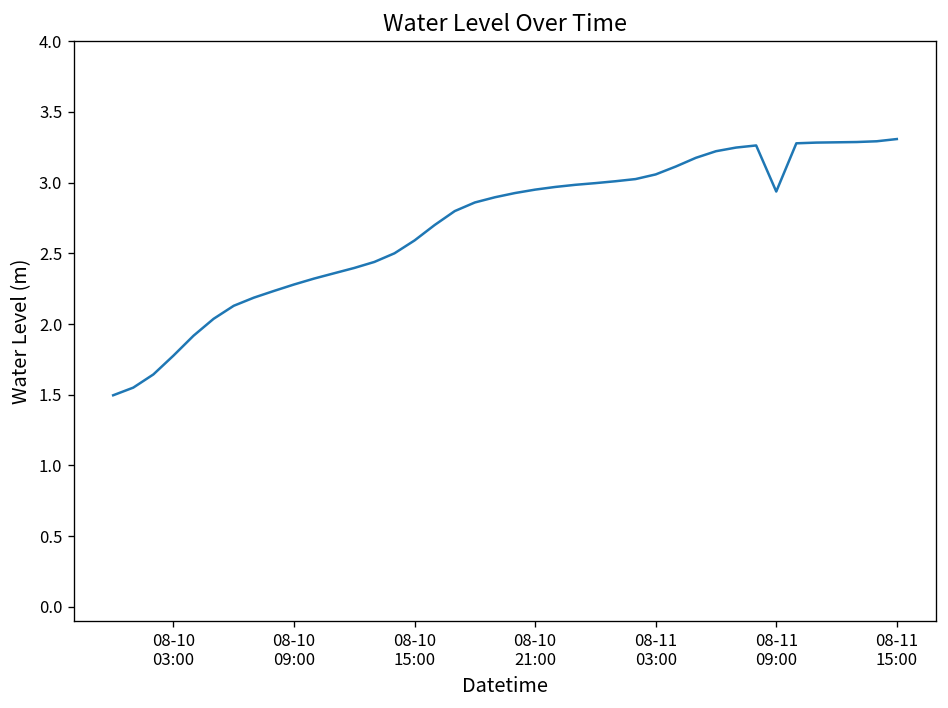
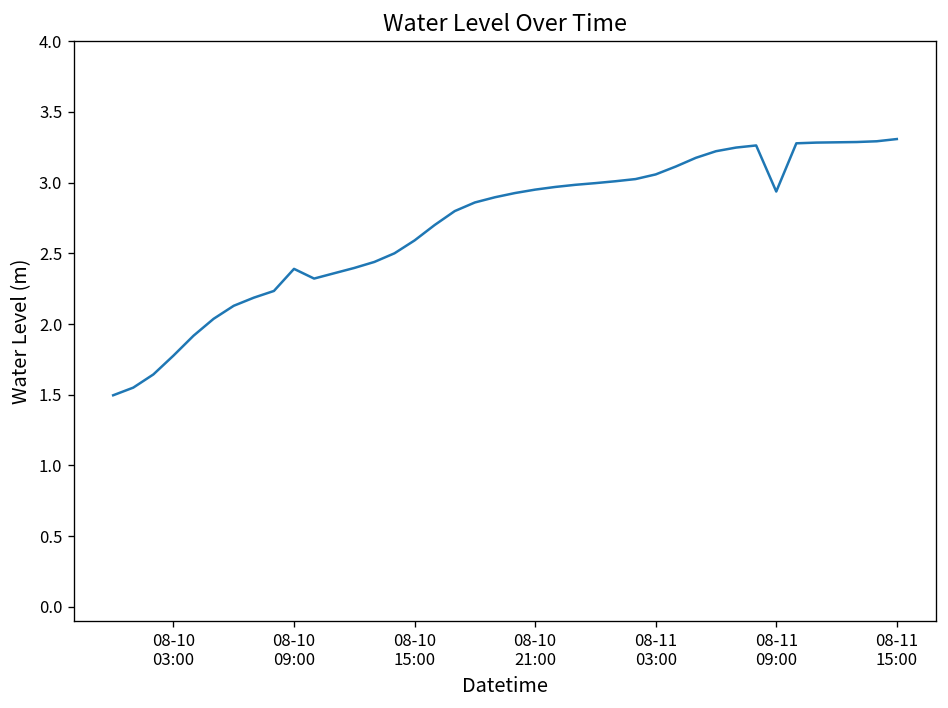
  {
    "08-10 03:00": 1.78,
-   "08-10 09:00": 2.28,
+   "08-10 09:00": 2.39,
    "08-10 15:00": 2.59,
    "08-10 21:00": 2.95,
    "08-11 03:00": 3.06,
    "08-11 09:00": 2.94,
    "08-11 15:00": 3.31
  }
